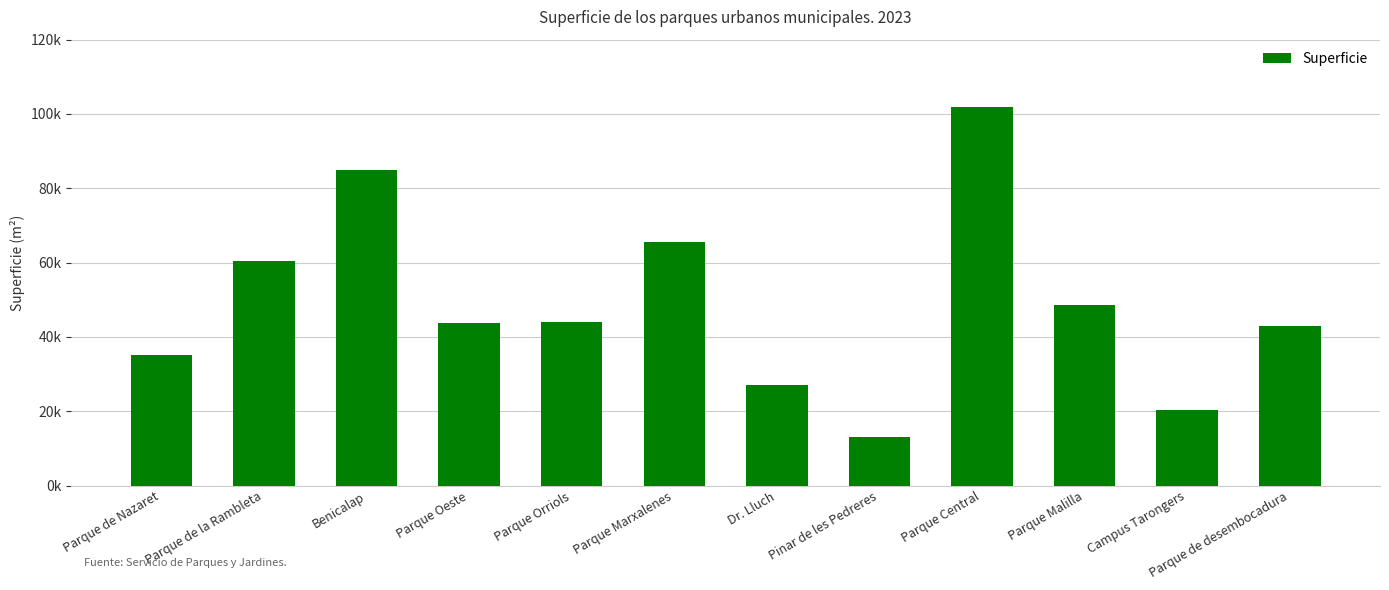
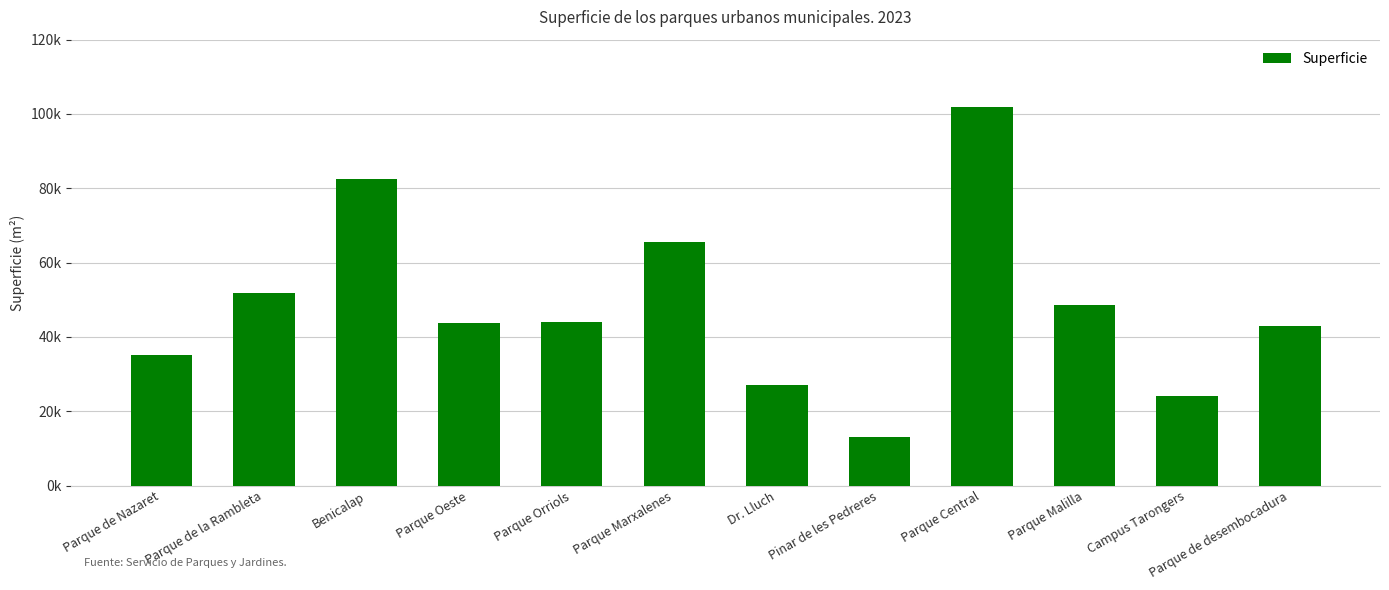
  {
    "Parque de Nazaret": 35000,
-   "Parque de la Rambleta": 60000,
-   "Benicalap": 85000,
+   "Parque de la Rambleta": 52000,
+   "Benicalap": 82000,
    "Parque Oeste": 44000,
    "Parque Orriols": 44000,
    "Parque Marxalenes": 66000,
    "Dr. Lluch": 27000,
    "Pinar de les Pedreres": 13000,
    "Parque Central": 102000,
    "Parque Malilla": 49000,
-   "Campus Tarongers": 20000,
+   "Campus Tarongers": 24000,
    "Parque de desembocadura": 43000
  }
